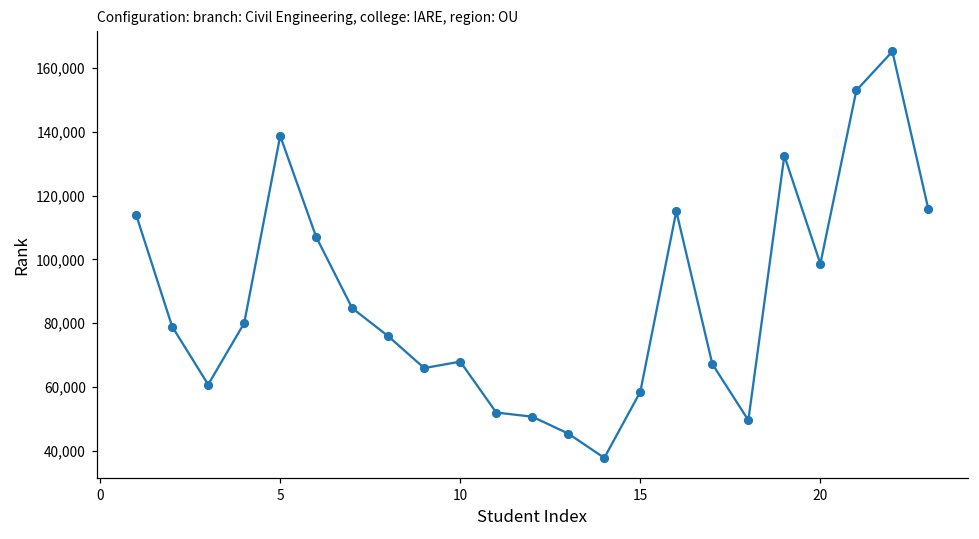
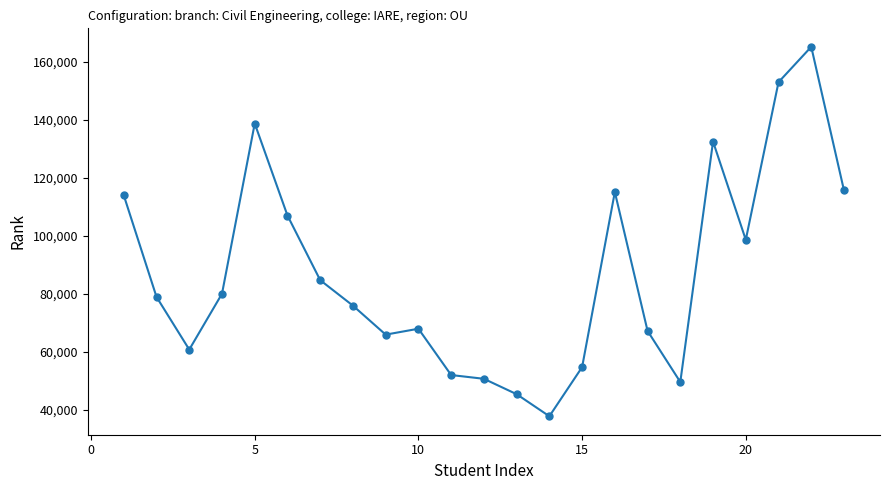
  {
    "5": "139,000",
    "10": "68,000",
-   "15": "58,000",
+   "15": "55,000",
    "20": "99,000"
  }
